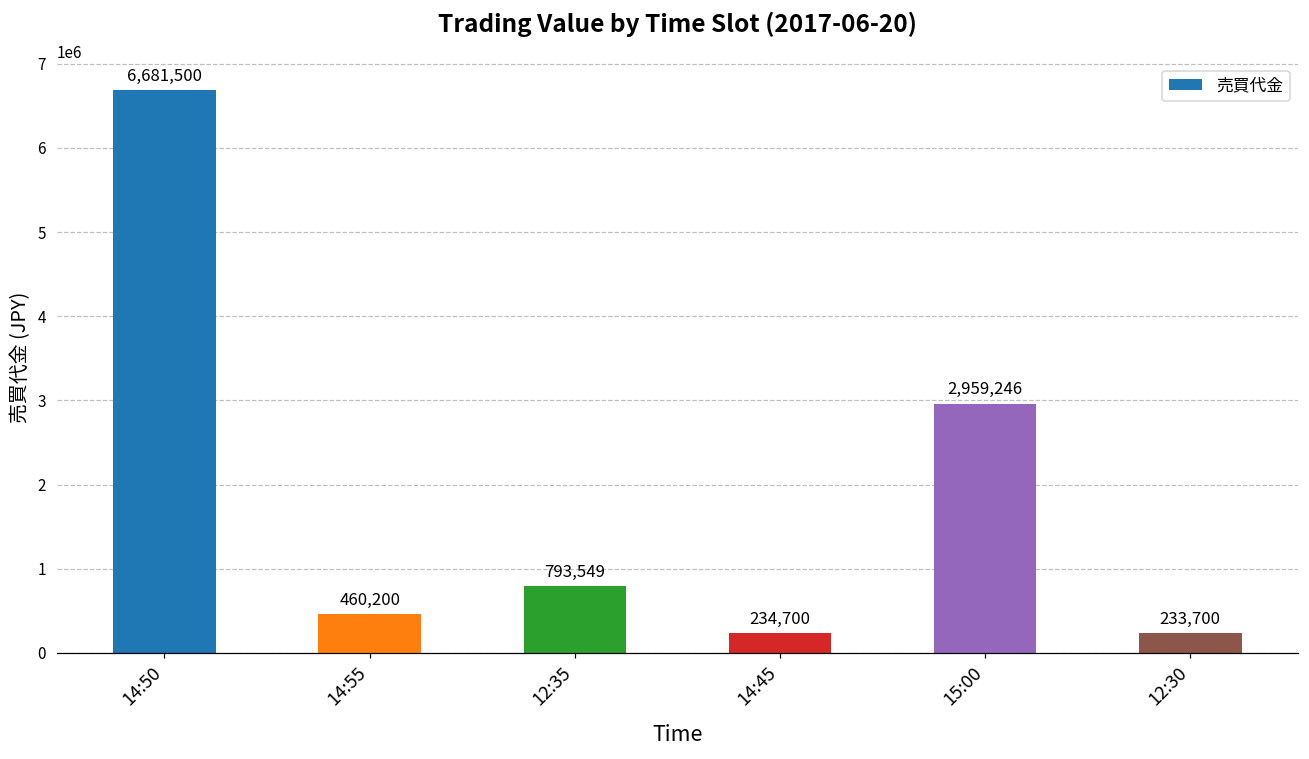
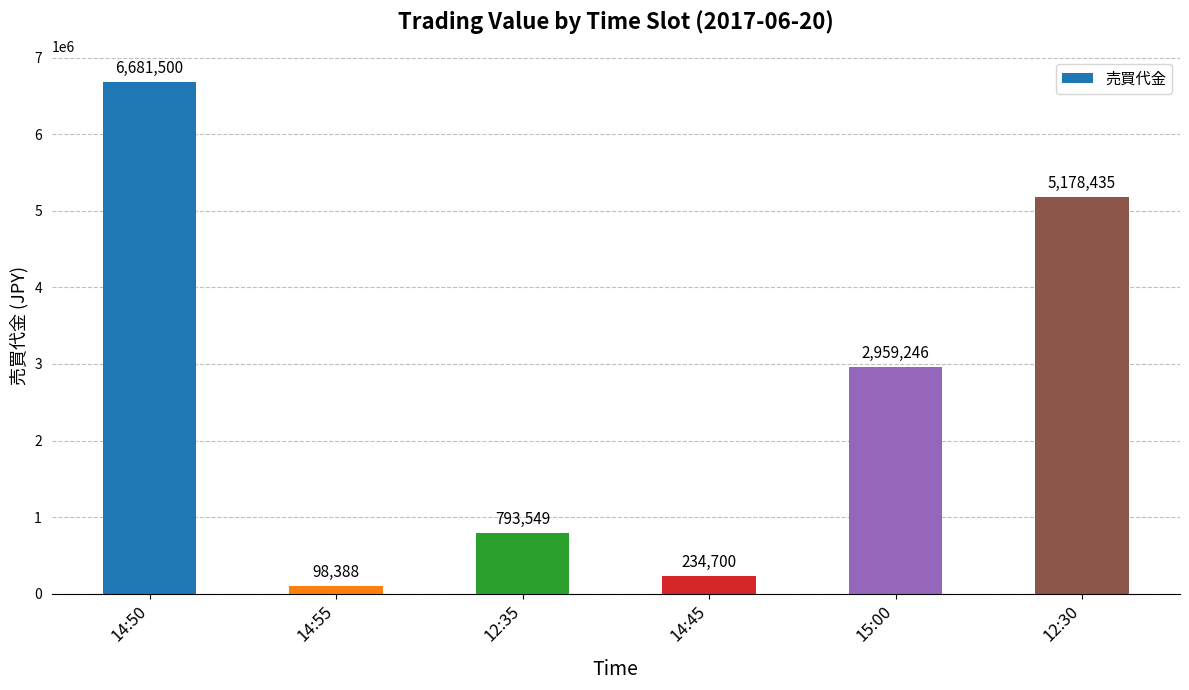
  {
    "14:50": "6,681,500",
-   "14:55": "460,200",
+   "14:55": "98,388",
    "12:35": "793,549",
    "14:45": "234,700",
    "15:00": "2,959,246",
-   "12:30": "233,700"
+   "12:30": "5,178,435"
  }
